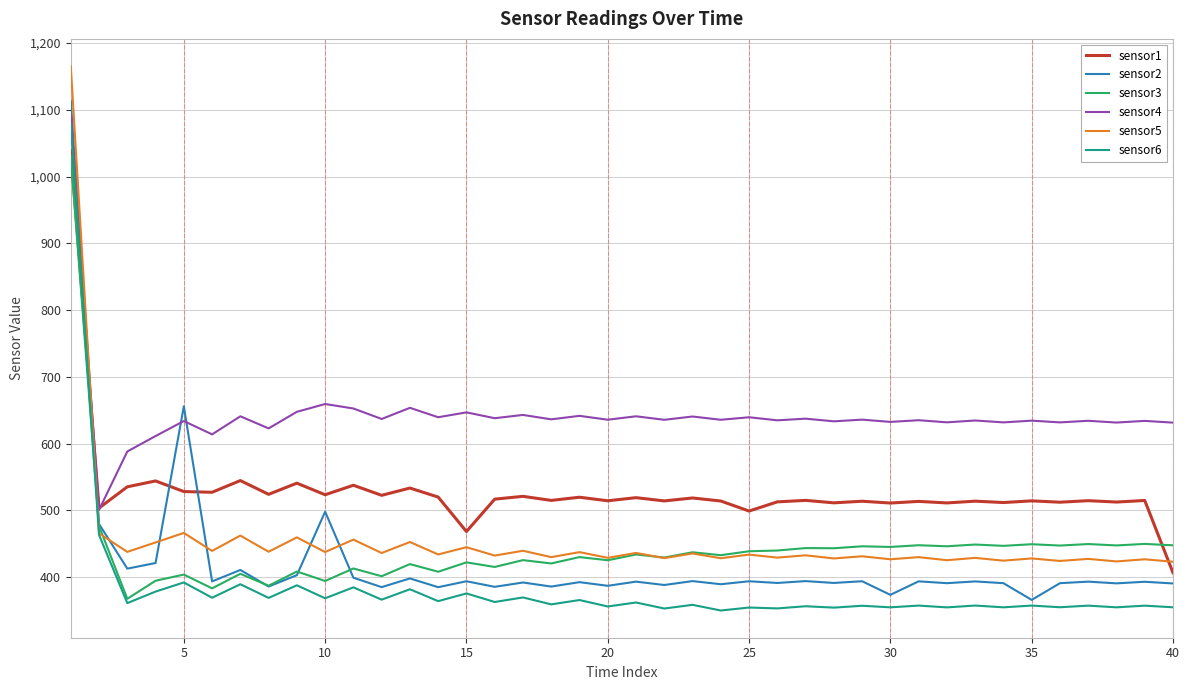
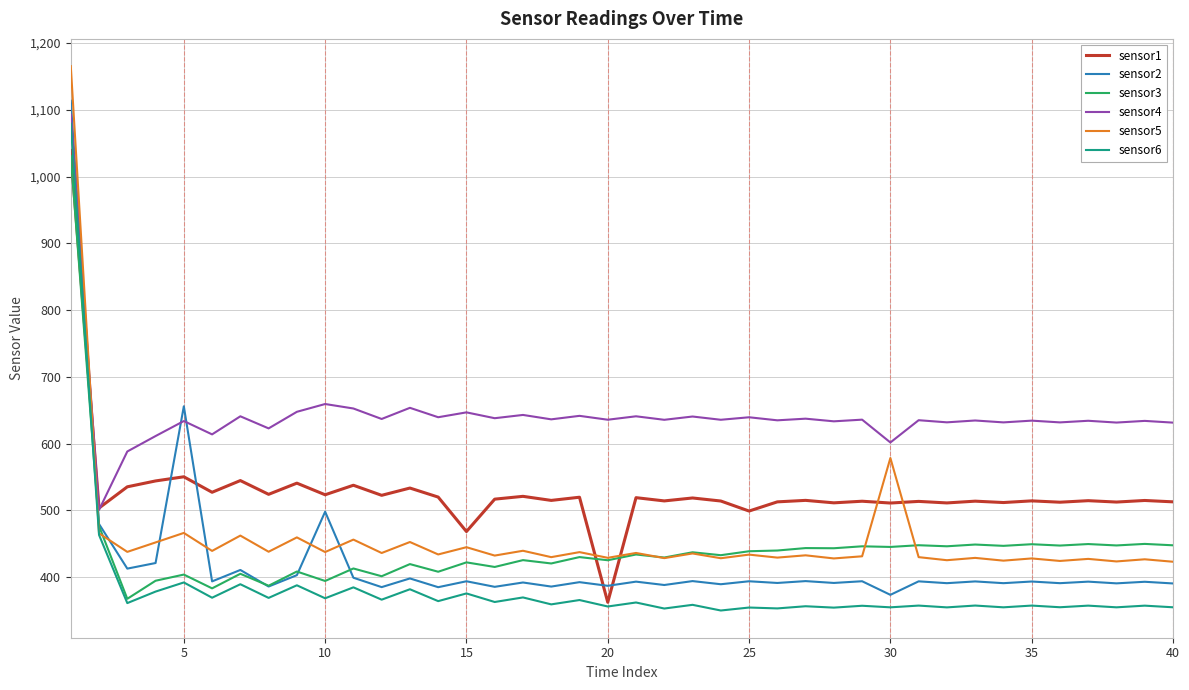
  {
    "sensor1": {
-     "5": 530,
+     "5": 550,
      "10": 520,
      "15": 470,
-     "20": 510,
+     "20": 360,
      "25": 500,
      "30": 510,
      "35": 510,
-     "40": 410
+     "40": 510
    },
    "sensor2": {
      "5": 660,
      "10": 500,
      "15": 390,
      "20": 390,
      "25": 390,
      "30": 370,
-     "35": 370,
+     "35": 390,
      "40": 390
    },
    "sensor4": {
      "5": 630,
      "10": 660,
      "15": 650,
      "20": 640,
      "25": 640,
-     "30": 630,
+     "30": 600,
      "35": 630,
      "40": 630
    },
    "sensor5": {
      "5": 470,
      "10": 440,
      "15": 450,
      "25": 430,
-     "30": 430,
+     "30": 580,
      "35": 430,
      "40": 420
    }
  }
